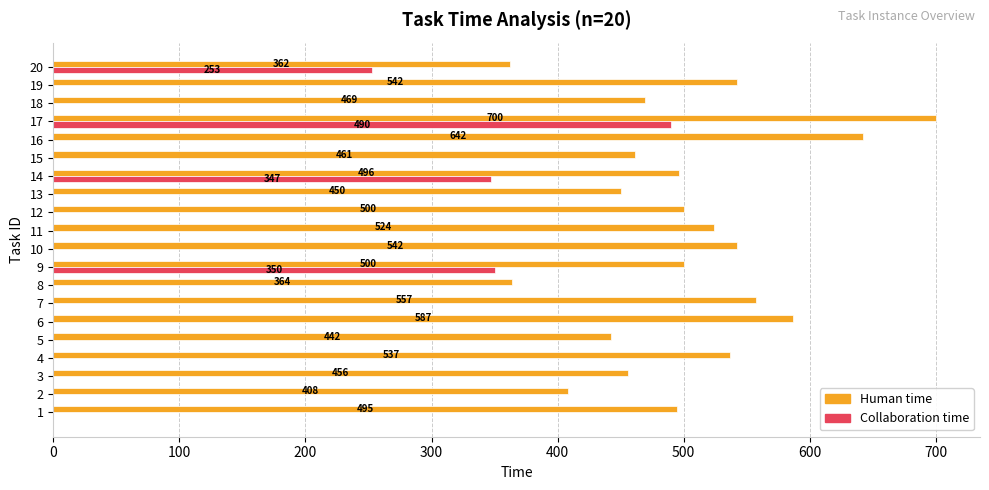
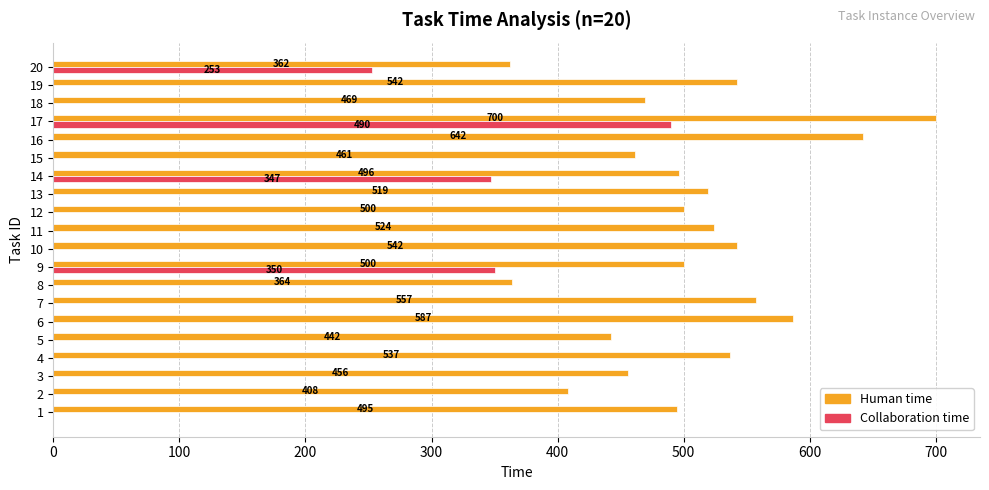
  {
    "Human time": {
      "20": 362,
      "19": 542,
      "18": 469,
      "17": 700,
      "16": 642,
      "15": 461,
      "14": 496,
-     "13": 450,
+     "13": 519,
      "12": 500,
      "11": 524,
      "10": 542,
      "9": 500,
      "8": 364,
      "7": 557,
      "6": 587,
      "5": 442,
      "4": 537,
      "3": 456,
      "2": 408,
      "1": 495
    },
    "Collaboration time": {
      "20": 253,
      "17": 490,
      "14": 347,
      "9": 350
    }
  }
